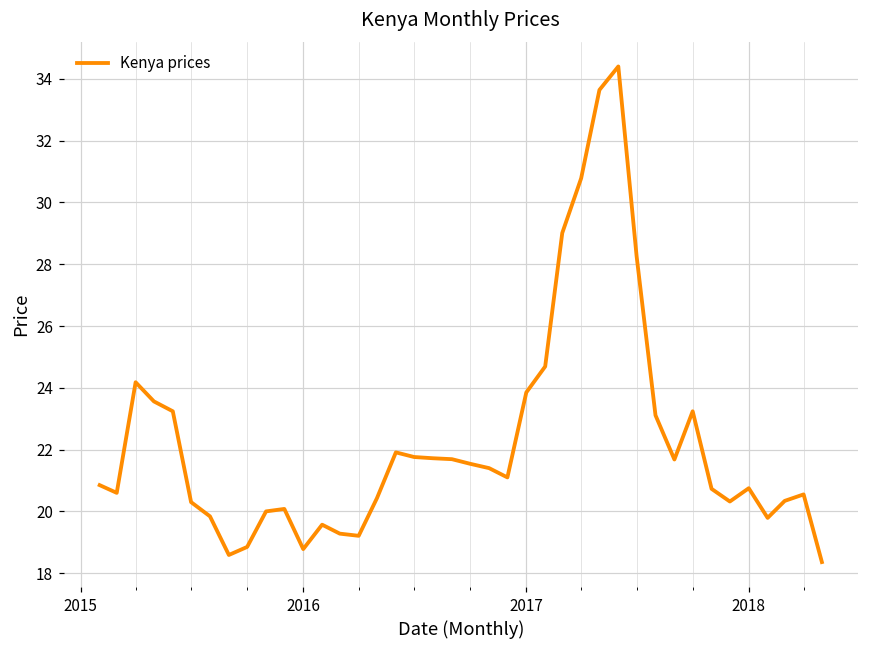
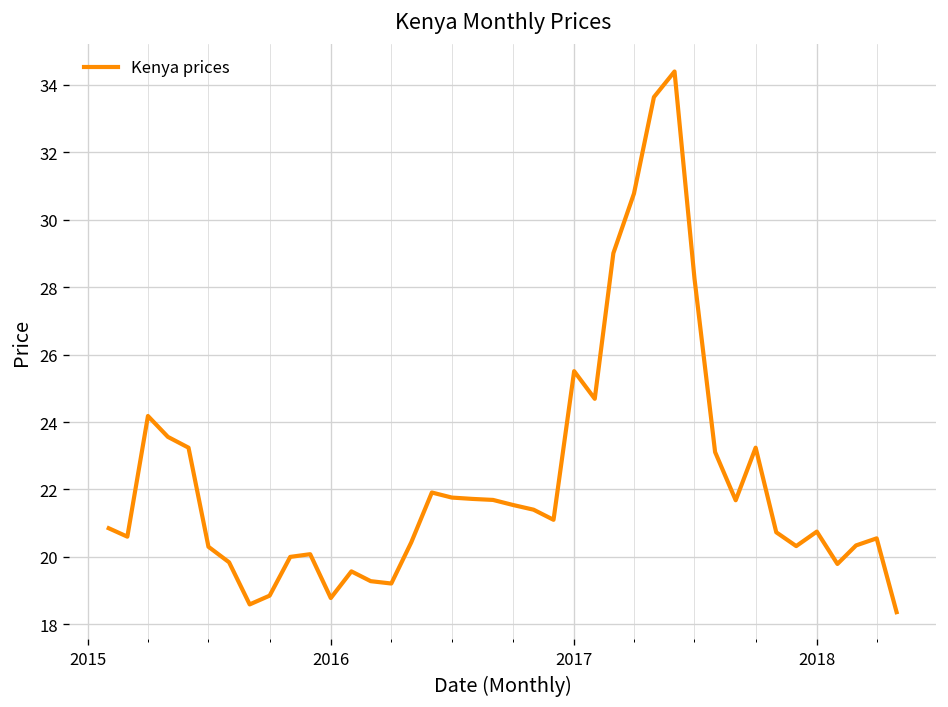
  {
    "2016": 18.8,
-   "2017": 23.9,
+   "2017": 25.5,
    "2018": 20.8
  }
